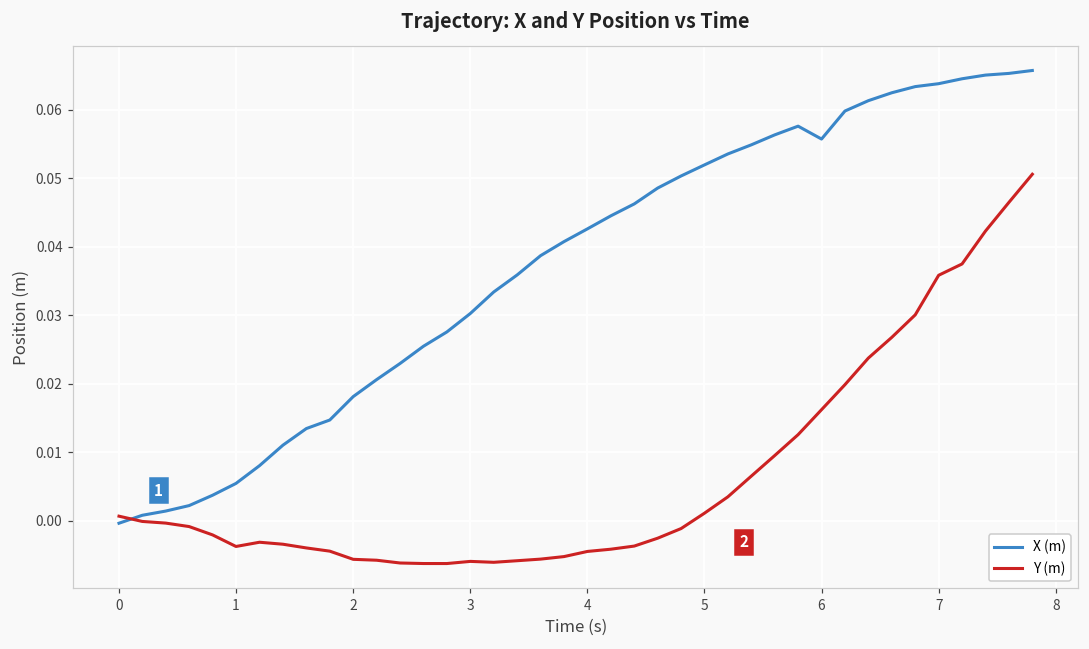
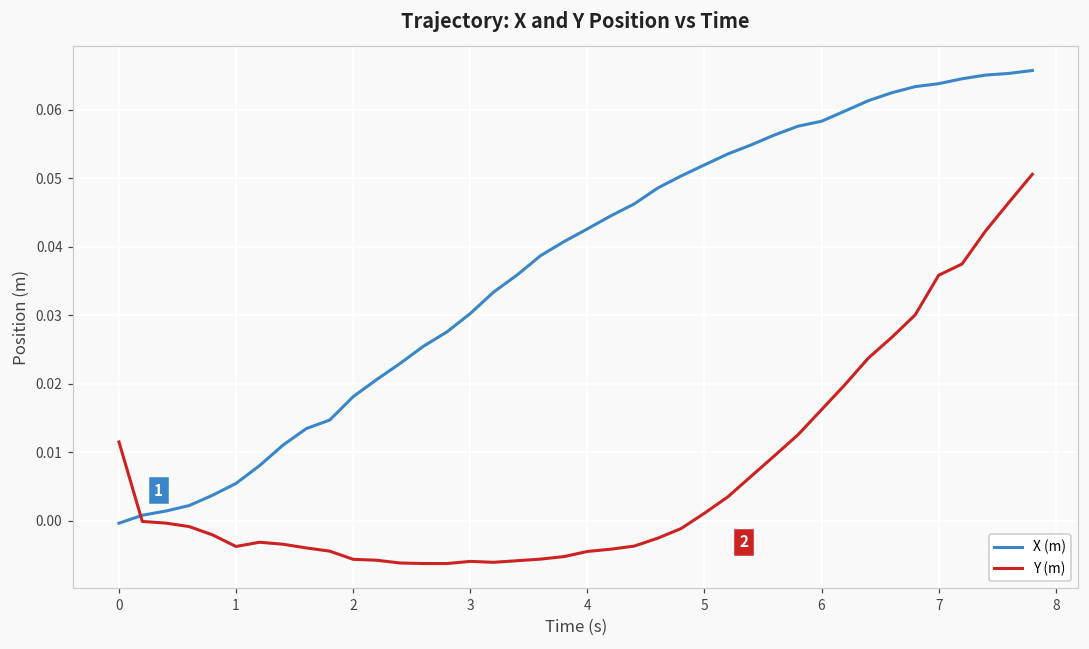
  {
    "X (m)": {
      "0": 0.000,
      "1": 0.005,
      "2": 0.018,
      "3": 0.030,
      "4": 0.043,
      "5": 0.052,
-     "6": 0.056,
+     "6": 0.058,
      "7": 0.064
    },
    "Y (m)": {
-     "0": 0.001,
+     "0": 0.012,
      "1": -0.004,
      "2": -0.006,
      "3": -0.006,
      "4": -0.004,
      "5": 0.001,
      "6": 0.016,
      "7": 0.036
    }
  }
